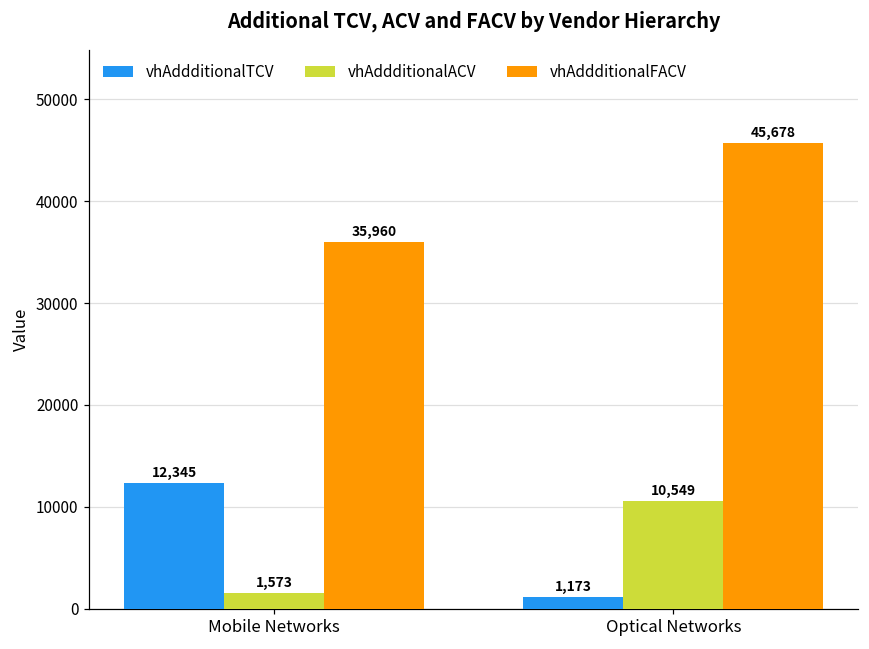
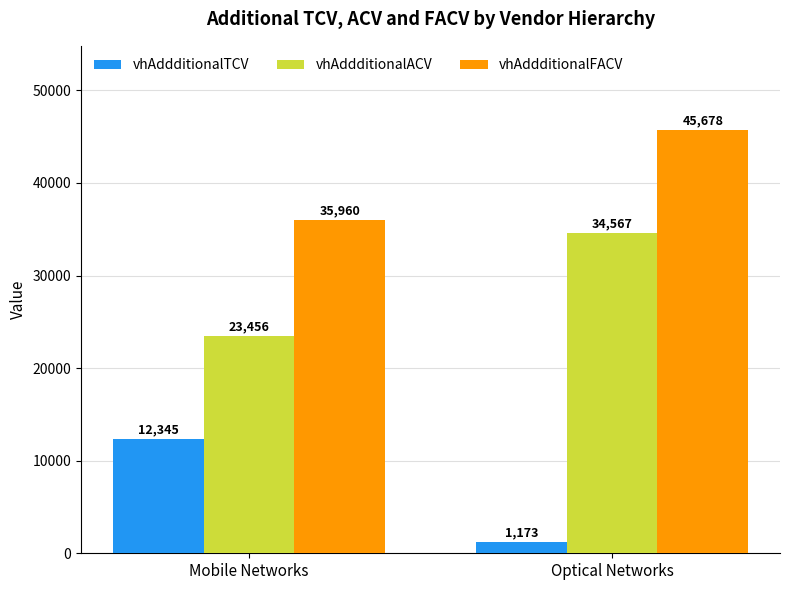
  {
    "vhAddditionalTCV": {
      "Mobile Networks": "12,345",
      "Optical Networks": "1,173"
    },
    "vhAddditionalACV": {
-     "Mobile Networks": "1,573",
-     "Optical Networks": "10,549"
+     "Mobile Networks": "23,456",
+     "Optical Networks": "34,567"
    },
    "vhAddditionalFACV": {
      "Mobile Networks": "35,960",
      "Optical Networks": "45,678"
    }
  }
